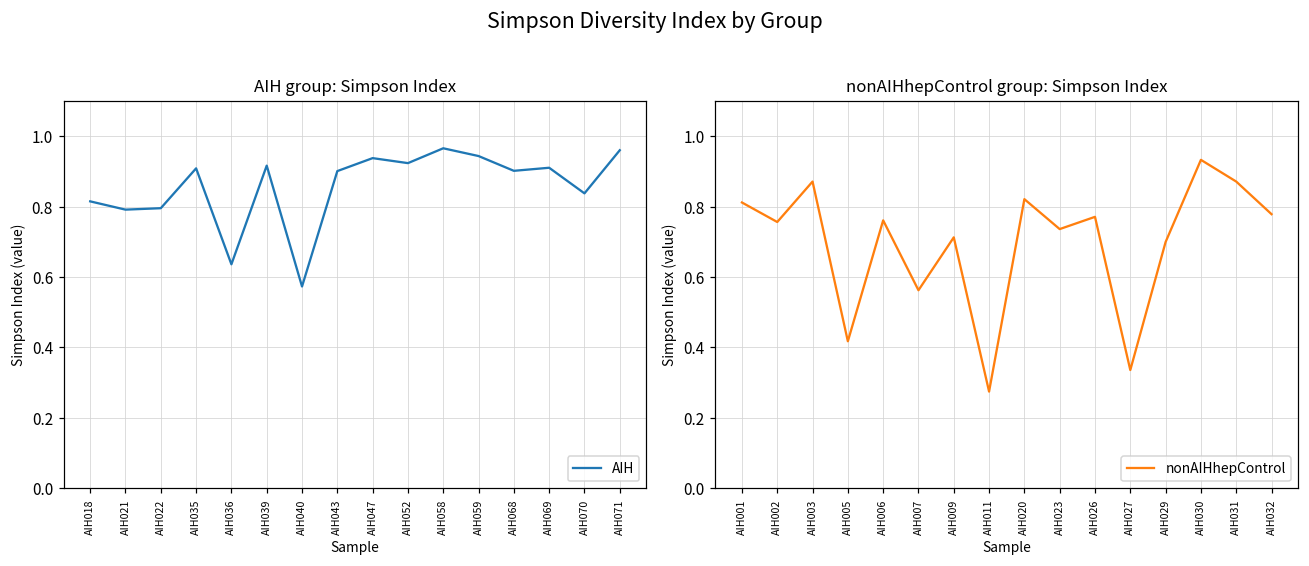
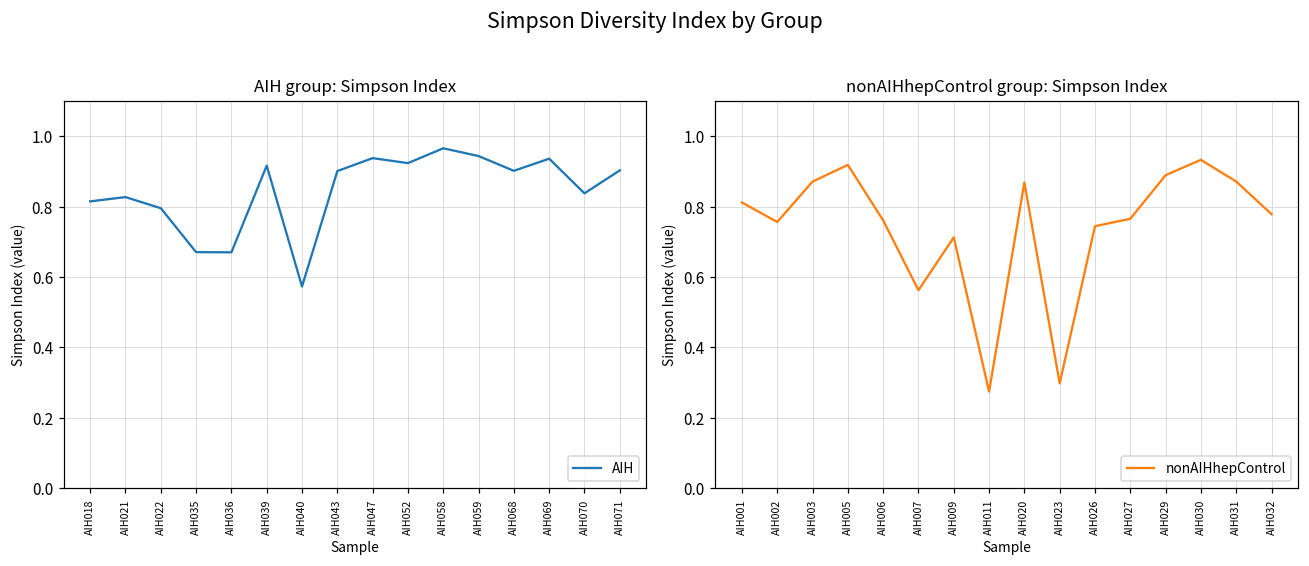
  {
    "AIH group: Simpson Index": {
      "AIH018": 0.82,
-     "AIH021": 0.79,
+     "AIH021": 0.83,
      "AIH022": 0.80,
-     "AIH035": 0.91,
-     "AIH036": 0.64,
+     "AIH035": 0.67,
+     "AIH036": 0.67,
      "AIH039": 0.92,
      "AIH040": 0.57,
      "AIH043": 0.90,
      "AIH047": 0.94,
      "AIH052": 0.92,
      "AIH058": 0.97,
      "AIH059": 0.94,
      "AIH068": 0.90,
-     "AIH069": 0.91,
+     "AIH069": 0.94,
      "AIH070": 0.84,
-     "AIH071": 0.96
+     "AIH071": 0.90
    },
    "nonAIHhepControl group: Simpson Index": {
      "AIH001": 0.81,
      "AIH002": 0.76,
      "AIH003": 0.87,
-     "AIH005": 0.42,
+     "AIH005": 0.92,
      "AIH006": 0.76,
      "AIH007": 0.56,
      "AIH009": 0.71,
      "AIH011": 0.27,
-     "AIH020": 0.82,
-     "AIH023": 0.74,
-     "AIH026": 0.77,
-     "AIH027": 0.34,
-     "AIH029": 0.70,
+     "AIH020": 0.87,
+     "AIH023": 0.30,
+     "AIH026": 0.74,
+     "AIH027": 0.77,
+     "AIH029": 0.89,
      "AIH030": 0.93,
      "AIH031": 0.87,
      "AIH032": 0.78
    }
  }
